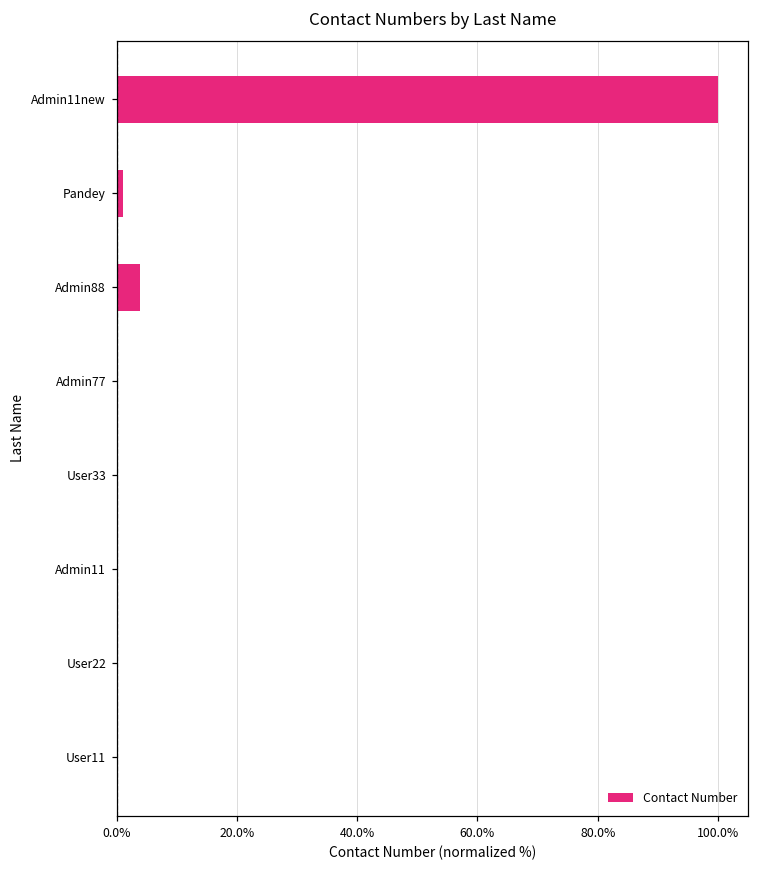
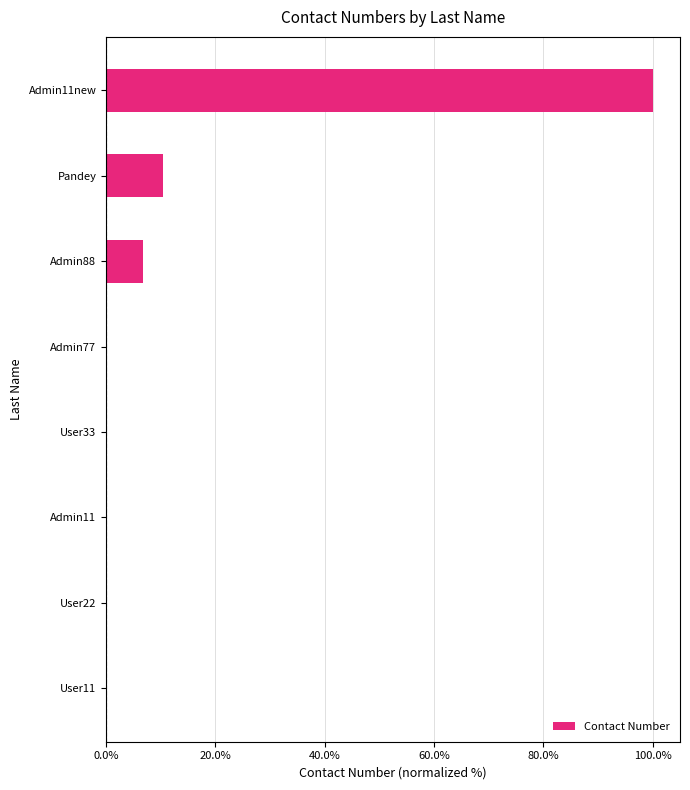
  {
    "Admin11new": "100%",
-   "Pandey": "1%",
-   "Admin88": "4%"
+   "Pandey": "10%",
+   "Admin88": "7%"
  }
